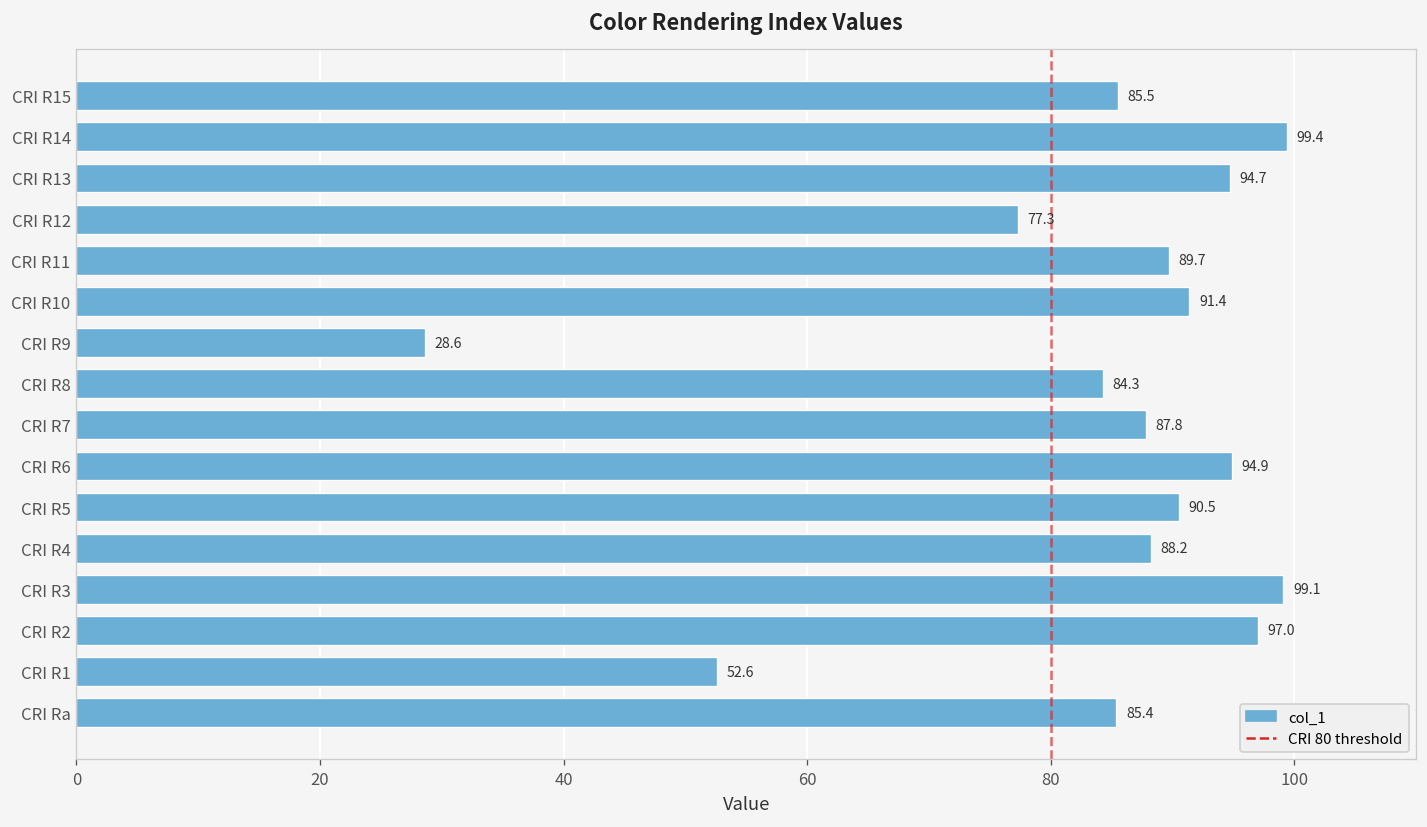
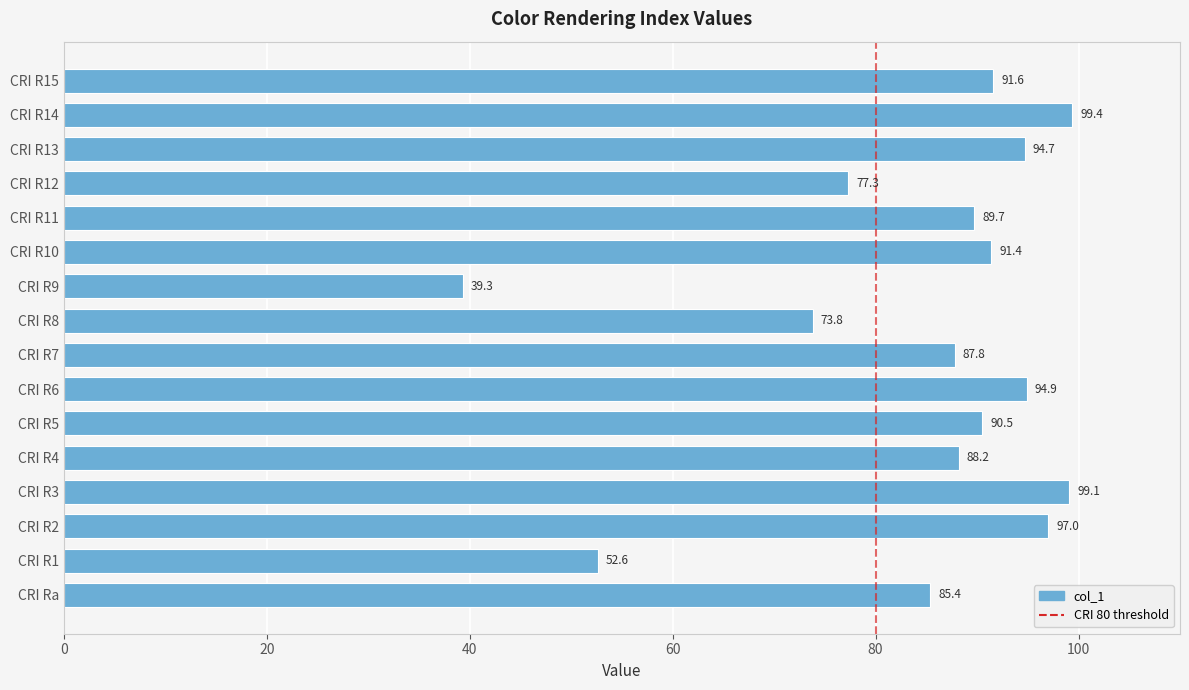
  {
-   "CRI R15": 85.5,
+   "CRI R15": 91.6,
    "CRI R14": 99.4,
    "CRI R13": 94.7,
    "CRI R12": 77.3,
    "CRI R11": 89.7,
    "CRI R10": 91.4,
-   "CRI R9": 28.6,
-   "CRI R8": 84.3,
+   "CRI R9": 39.3,
+   "CRI R8": 73.8,
    "CRI R7": 87.8,
    "CRI R6": 94.9,
    "CRI R5": 90.5,
    "CRI R4": 88.2,
    "CRI R3": 99.1,
    "CRI R2": 97.0,
    "CRI R1": 52.6,
    "CRI Ra": 85.4
  }
